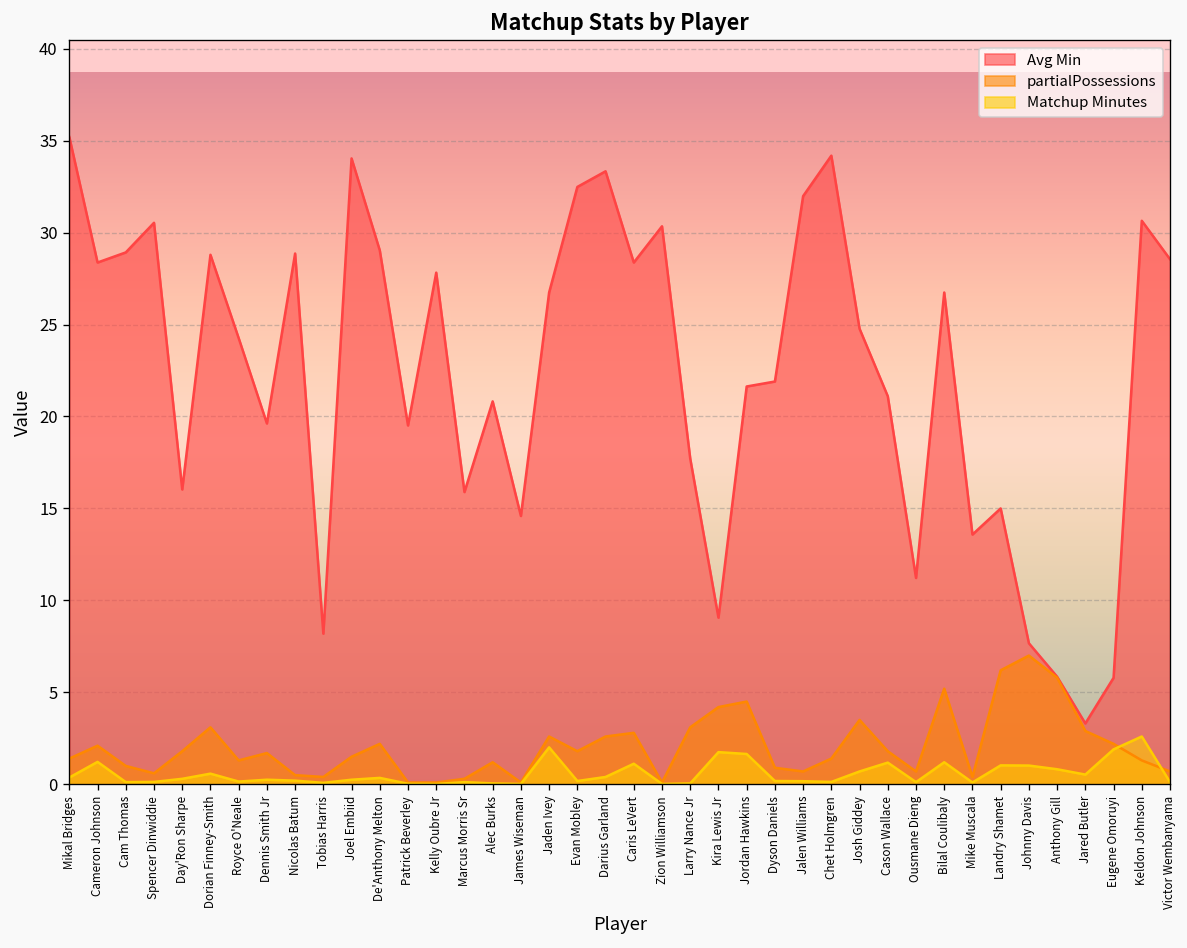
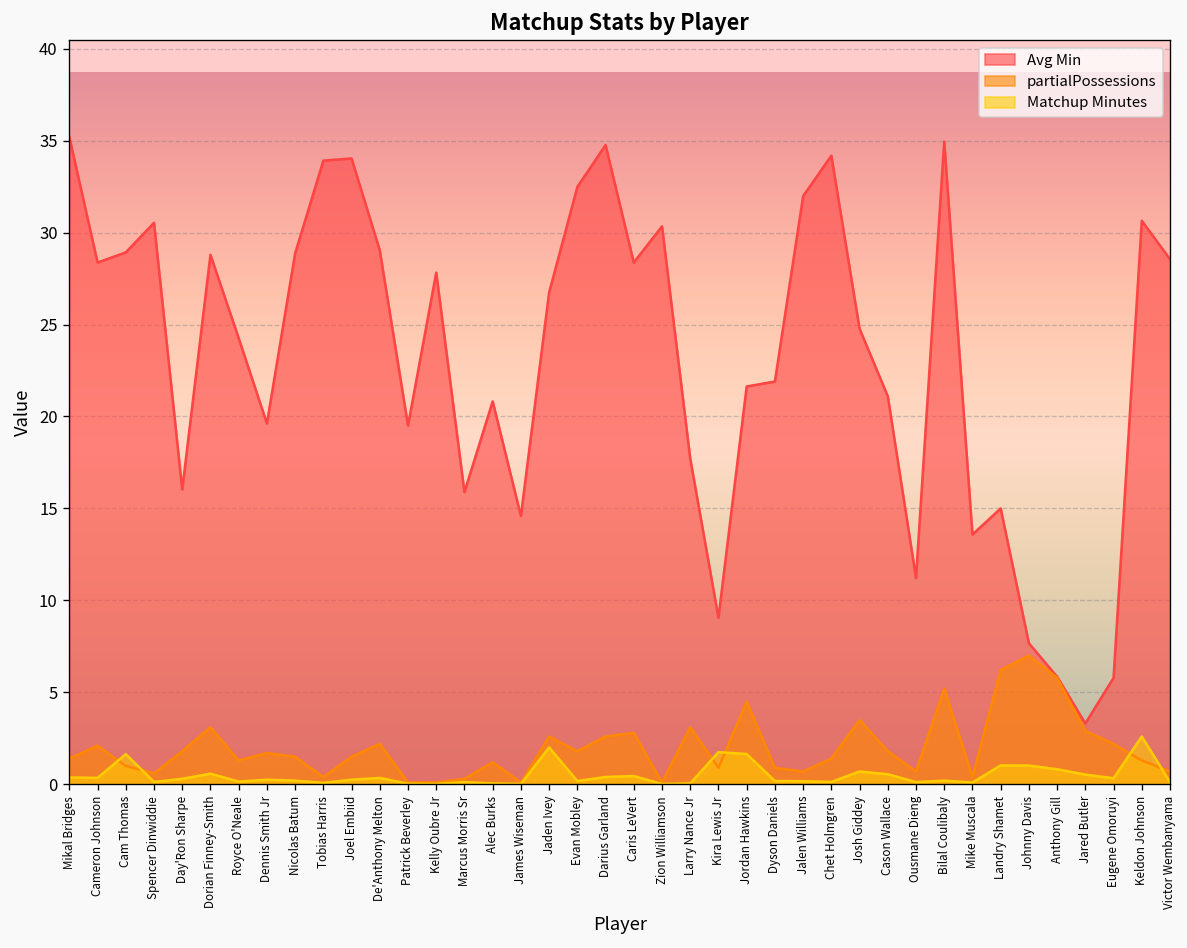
  {
    "Avg Min": {
      "Mikal Bridges": 35.2,
      "Cameron Johnson": 28.4,
      "Cam Thomas": 28.9,
      "Spencer Dinwiddie": 30.5,
      "Day'Ron Sharpe": 16.0,
      "Dorian Finney-Smith": 28.8,
      "Royce O'Neale": 24.3,
      "Dennis Smith Jr": 19.6,
      "Nicolas Batum": 28.9,
-     "Tobias Harris": 8.2,
+     "Tobias Harris": 33.9,
      "Joel Embiid": 34.0,
      "De'Anthony Melton": 29.0,
      "Patrick Beverley": 19.5,
      "Kelly Oubre Jr": 27.8,
      "Marcus Morris Sr": 15.9,
      "Alec Burks": 20.8,
      "James Wiseman": 14.6,
      "Jaden Ivey": 26.7,
      "Evan Mobley": 32.5,
-     "Darius Garland": 33.3,
+     "Darius Garland": 34.8,
      "Caris LeVert": 28.4,
      "Zion Williamson": 30.3,
      "Larry Nance Jr": 17.7,
      "Kira Lewis Jr": 9.1,
      "Jordan Hawkins": 21.6,
      "Dyson Daniels": 21.9,
      "Jalen Williams": 32.0,
      "Chet Holmgren": 34.2,
      "Josh Giddey": 24.8,
      "Cason Wallace": 21.1,
      "Ousmane Dieng": 11.2,
-     "Bilal Coulibaly": 26.7,
+     "Bilal Coulibaly": 35.0,
      "Mike Muscala": 13.6,
      "Landry Shamet": 15.0,
      "Johnny Davis": 7.7,
      "Jared Butler": 3.3,
      "Eugene Omoruyi": 5.8,
      "Keldon Johnson": 30.6,
      "Victor Wembanyama": 28.6
    },
    "partialPossessions": {
      "Mikal Bridges": 1.4,
      "Cameron Johnson": 2.1,
      "Cam Thomas": 1.0,
      "Spencer Dinwiddie": 0.6,
      "Day'Ron Sharpe": 1.8,
      "Dorian Finney-Smith": 3.1,
      "Royce O'Neale": 1.3,
      "Dennis Smith Jr": 1.7,
-     "Nicolas Batum": 0.5,
+     "Nicolas Batum": 1.5,
      "Tobias Harris": 0.4,
      "Joel Embiid": 1.5,
      "De'Anthony Melton": 2.2,
      "Marcus Morris Sr": 0.3,
      "Alec Burks": 1.2,
      "Jaden Ivey": 2.6,
      "Evan Mobley": 1.8,
      "Darius Garland": 2.6,
      "Caris LeVert": 2.8,
      "Larry Nance Jr": 3.1,
-     "Kira Lewis Jr": 4.2,
+     "Kira Lewis Jr": 0.9,
      "Jordan Hawkins": 4.5,
      "Dyson Daniels": 0.9,
      "Jalen Williams": 0.7,
      "Chet Holmgren": 1.4,
      "Josh Giddey": 3.5,
      "Cason Wallace": 1.8,
      "Ousmane Dieng": 0.7,
      "Bilal Coulibaly": 5.2,
      "Mike Muscala": 0.4,
      "Landry Shamet": 6.2,
      "Johnny Davis": 7.0,
      "Jared Butler": 2.9,
      "Eugene Omoruyi": 2.2,
      "Keldon Johnson": 1.3,
      "Victor Wembanyama": 0.7
    },
    "Matchup Minutes": {
      "Mikal Bridges": 0.4,
-     "Cameron Johnson": 1.2,
-     "Cam Thomas": 0.1,
+     "Cameron Johnson": 0.4,
+     "Cam Thomas": 1.6,
      "Spencer Dinwiddie": 0.1,
      "Day'Ron Sharpe": 0.3,
      "Dorian Finney-Smith": 0.6,
      "Royce O'Neale": 0.2,
      "Dennis Smith Jr": 0.3,
      "Nicolas Batum": 0.2,
      "Tobias Harris": 0.1,
      "Joel Embiid": 0.3,
      "De'Anthony Melton": 0.4,
      "Marcus Morris Sr": 0.1,
      "Alec Burks": 0.1,
      "Jaden Ivey": 2.0,
      "Evan Mobley": 0.2,
      "Darius Garland": 0.4,
-     "Caris LeVert": 1.1,
+     "Caris LeVert": 0.5,
      "Larry Nance Jr": 0.1,
      "Kira Lewis Jr": 1.8,
      "Jordan Hawkins": 1.7,
      "Dyson Daniels": 0.2,
      "Jalen Williams": 0.2,
      "Chet Holmgren": 0.1,
      "Josh Giddey": 0.7,
-     "Cason Wallace": 1.2,
+     "Cason Wallace": 0.6,
      "Ousmane Dieng": 0.1,
-     "Bilal Coulibaly": 1.2,
+     "Bilal Coulibaly": 0.2,
      "Mike Muscala": 0.1,
      "Landry Shamet": 1.0,
      "Johnny Davis": 1.0,
      "Anthony Gill": 0.8,
      "Jared Butler": 0.5,
-     "Eugene Omoruyi": 1.9,
+     "Eugene Omoruyi": 0.3,
      "Keldon Johnson": 2.6,
      "Victor Wembanyama": 0.1
    }
  }
